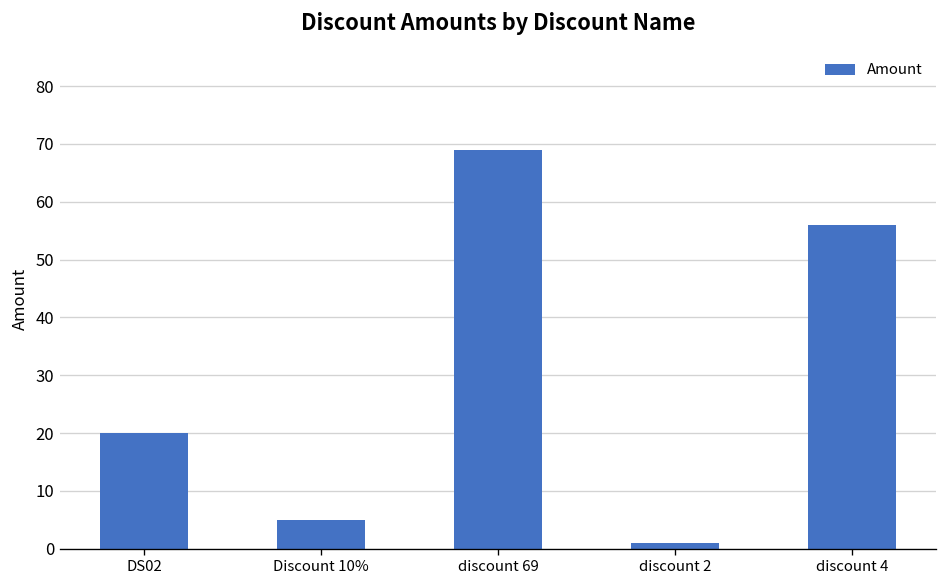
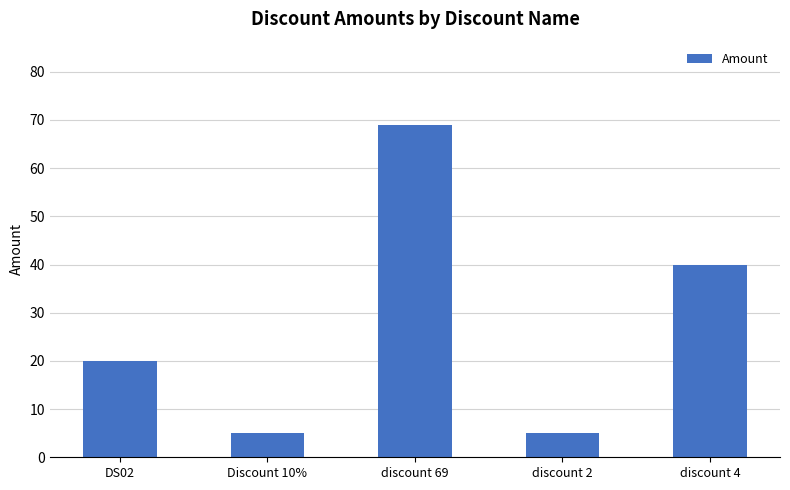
  {
    "DS02": 20,
    "Discount 10%": 5,
    "discount 69": 69,
-   "discount 2": 1,
-   "discount 4": 56
+   "discount 2": 5,
+   "discount 4": 40
  }
